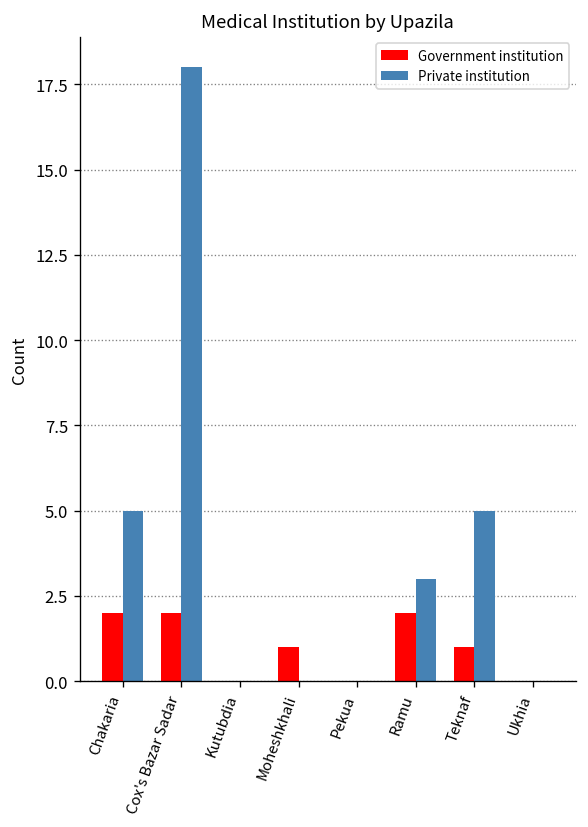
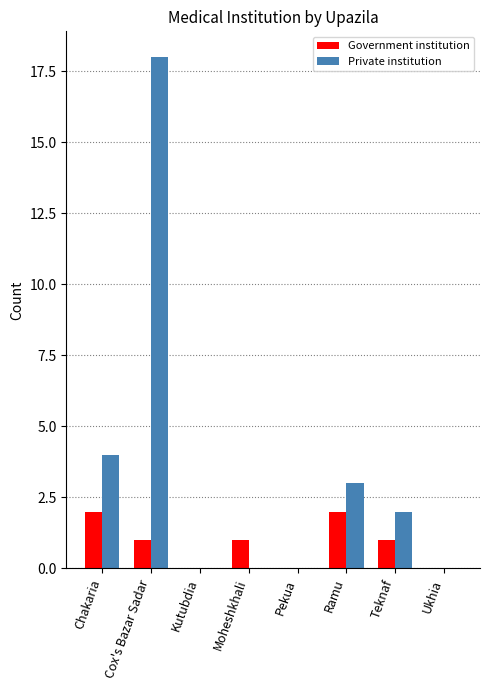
  {
    "Government institution": {
      "Chakaria": 2,
-     "Cox's Bazar Sadar": 2,
+     "Cox's Bazar Sadar": 1,
      "Kutubdia": 0,
      "Moheshkhali": 1,
      "Pekua": 0,
      "Ramu": 2,
      "Teknaf": 1,
      "Ukhia": 0
    },
    "Private institution": {
-     "Chakaria": 5,
+     "Chakaria": 4,
      "Cox's Bazar Sadar": 18,
      "Kutubdia": 0,
      "Moheshkhali": 0,
      "Pekua": 0,
      "Ramu": 3,
-     "Teknaf": 5,
+     "Teknaf": 2,
      "Ukhia": 0
    }
  }
